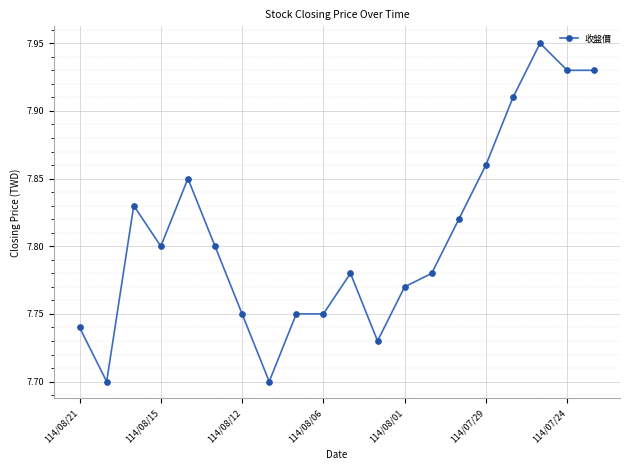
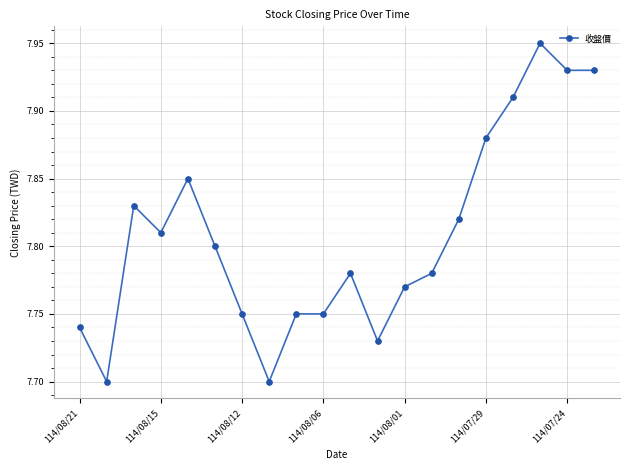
  {
    "114/08/21": 7.74,
-   "114/08/15": 7.80,
+   "114/08/15": 7.81,
    "114/08/12": 7.75,
    "114/08/06": 7.75,
    "114/08/01": 7.77,
-   "114/07/29": 7.86,
+   "114/07/29": 7.88,
    "114/07/24": 7.93
  }
